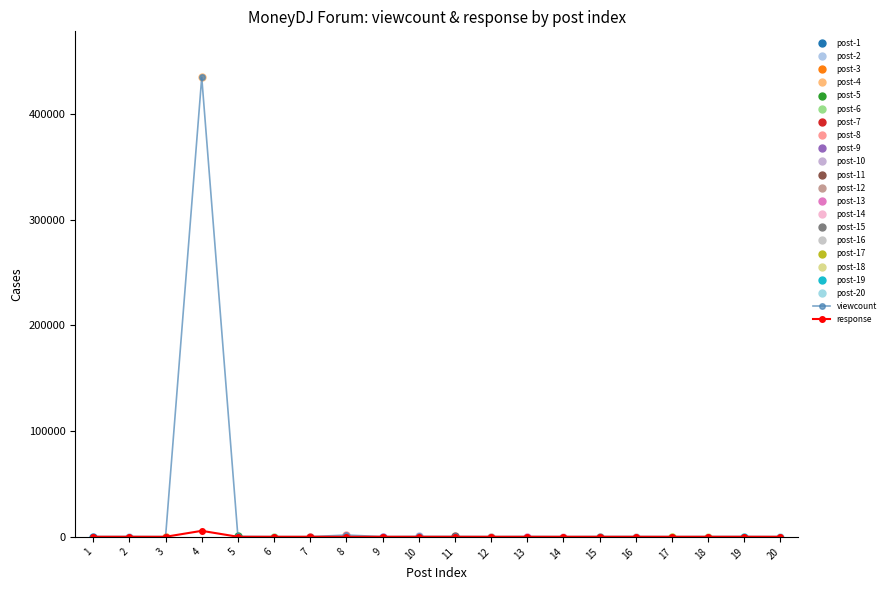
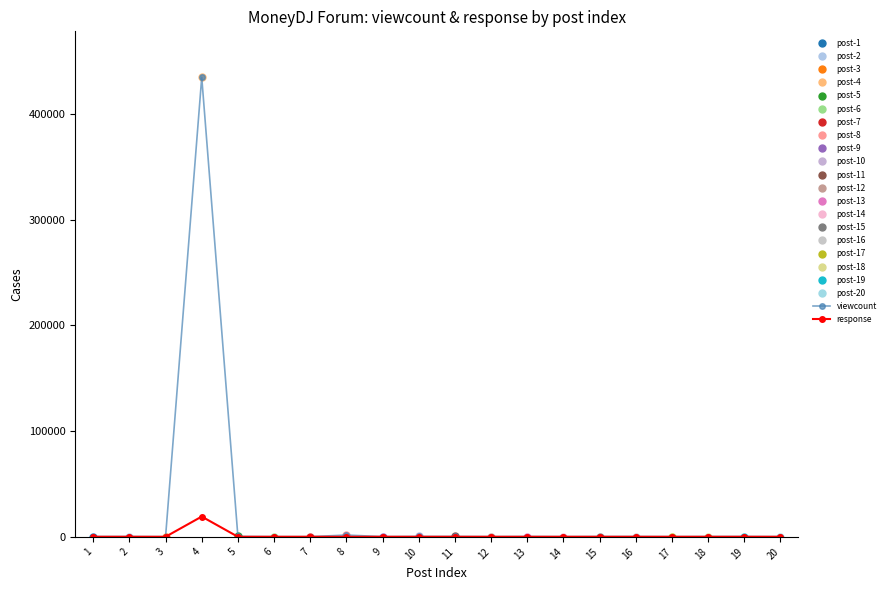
  {
    "response": {
-     "4": 6000
+     "4": 19000
    }
  }
